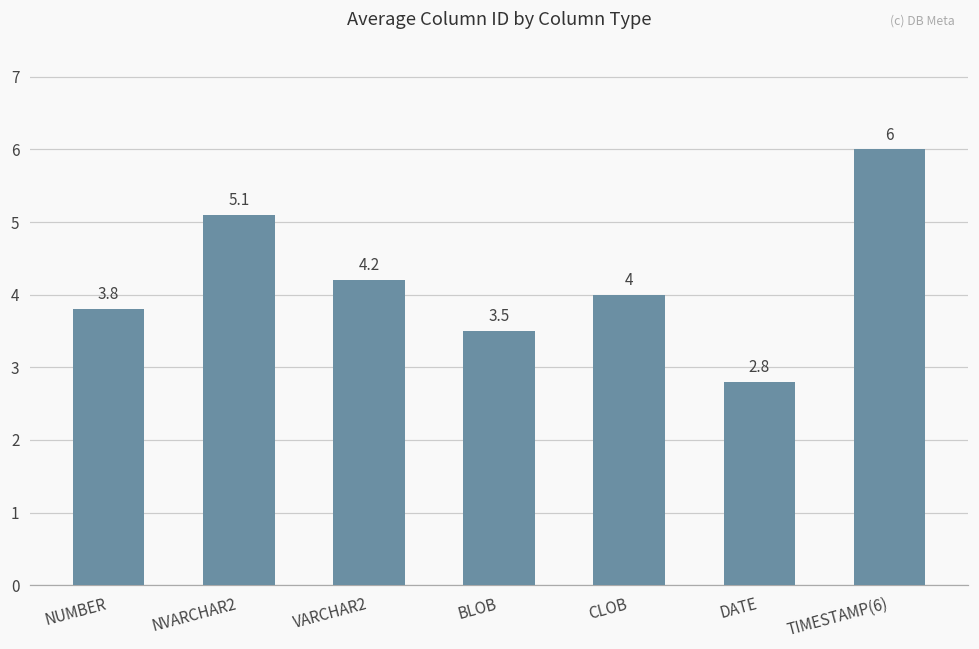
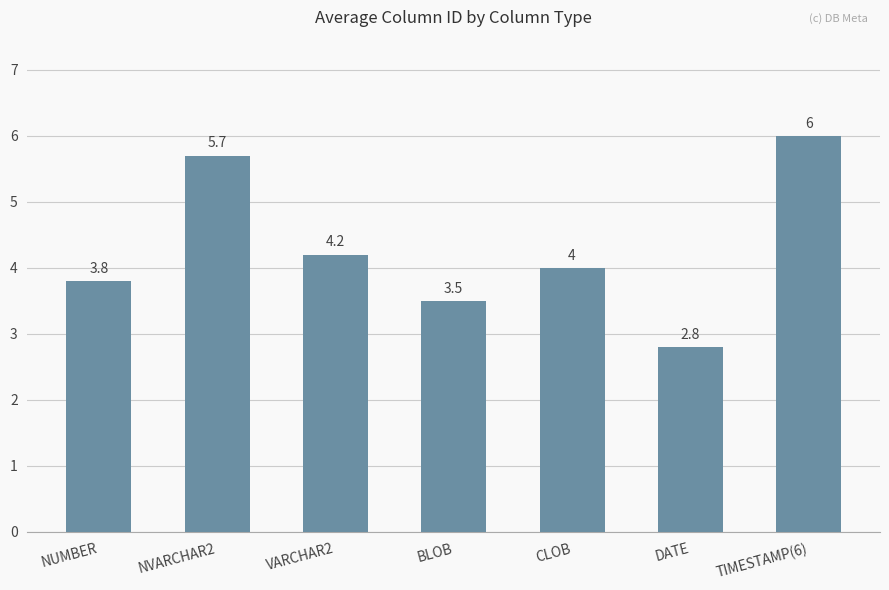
  {
    "NUMBER": 3.8,
-   "NVARCHAR2": 5.1,
+   "NVARCHAR2": 5.7,
    "VARCHAR2": 4.2,
    "BLOB": 3.5,
    "CLOB": 4,
    "DATE": 2.8,
    "TIMESTAMP(6)": 6
  }
